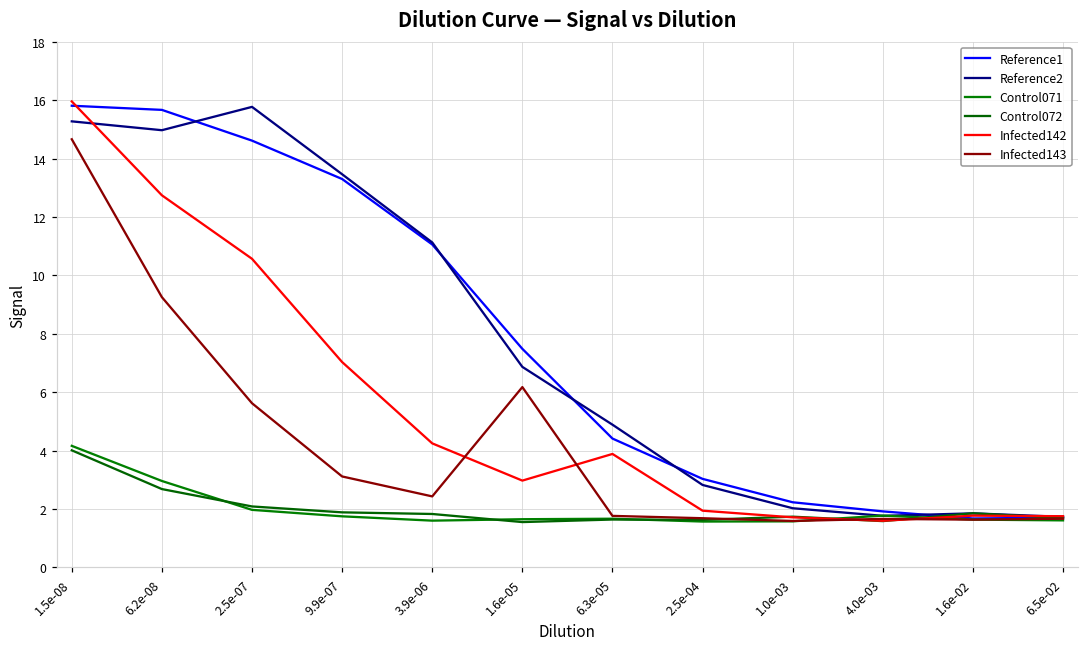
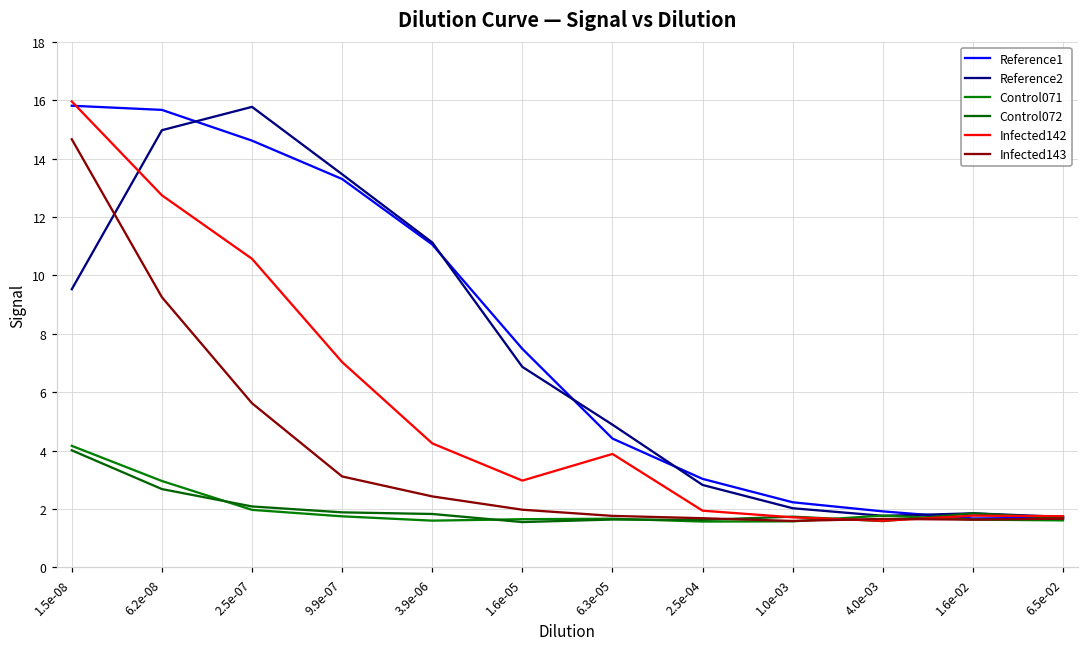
  {
    "Reference1": {
      "1.5e-08": 15.8,
      "6.2e-08": 15.7,
      "2.5e-07": 14.6,
      "9.9e-07": 13.3,
      "1.6e-05": 7.5,
      "6.3e-05": 4.4,
      "2.5e-04": 3.0,
      "1.0e-03": 2.2,
      "4.0e-03": 1.9
    },
    "Reference2": {
-     "1.5e-08": 15.3,
+     "1.5e-08": 9.5,
      "6.2e-08": 15.0,
      "2.5e-07": 15.8,
      "9.9e-07": 13.5,
      "1.6e-05": 6.9,
      "6.3e-05": 4.9,
      "2.5e-04": 2.8,
      "1.0e-03": 2.0
    },
    "Infected142": {
      "1.5e-08": 16.0,
      "6.2e-08": 12.7,
      "2.5e-07": 10.6,
      "9.9e-07": 7.0,
      "3.9e-06": 4.2,
      "1.6e-05": 3.0,
      "6.3e-05": 3.9,
      "2.5e-04": 1.9
    },
    "Infected143": {
      "1.5e-08": 14.7,
      "6.2e-08": 9.3,
      "2.5e-07": 5.6,
      "9.9e-07": 3.1,
      "3.9e-06": 2.4,
-     "1.6e-05": 6.2,
+     "1.6e-05": 2.0,
      "6.3e-05": 1.8
    }
  }
